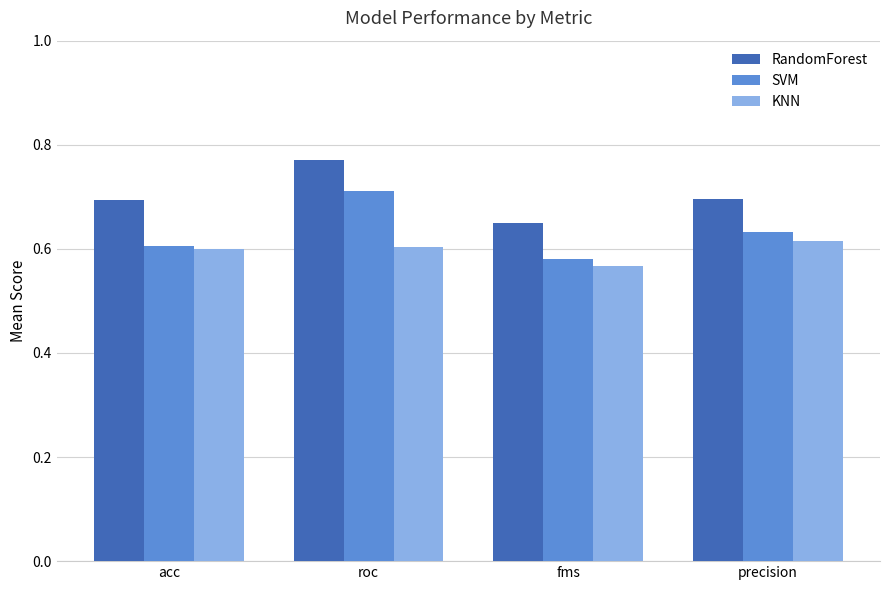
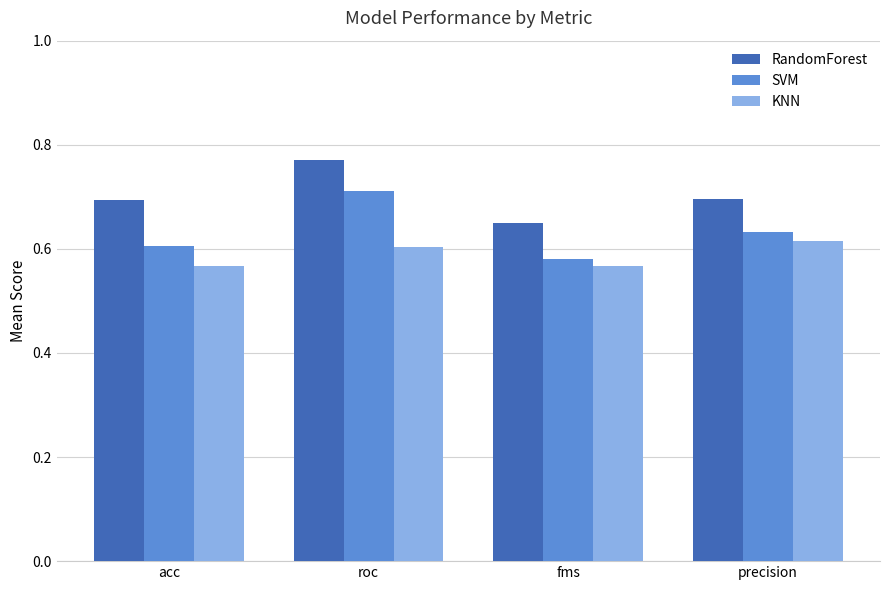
  {
    "KNN": {
-     "acc": 0.60,
+     "acc": 0.57,
      "roc": 0.60,
      "fms": 0.57,
      "precision": 0.61
    }
  }
